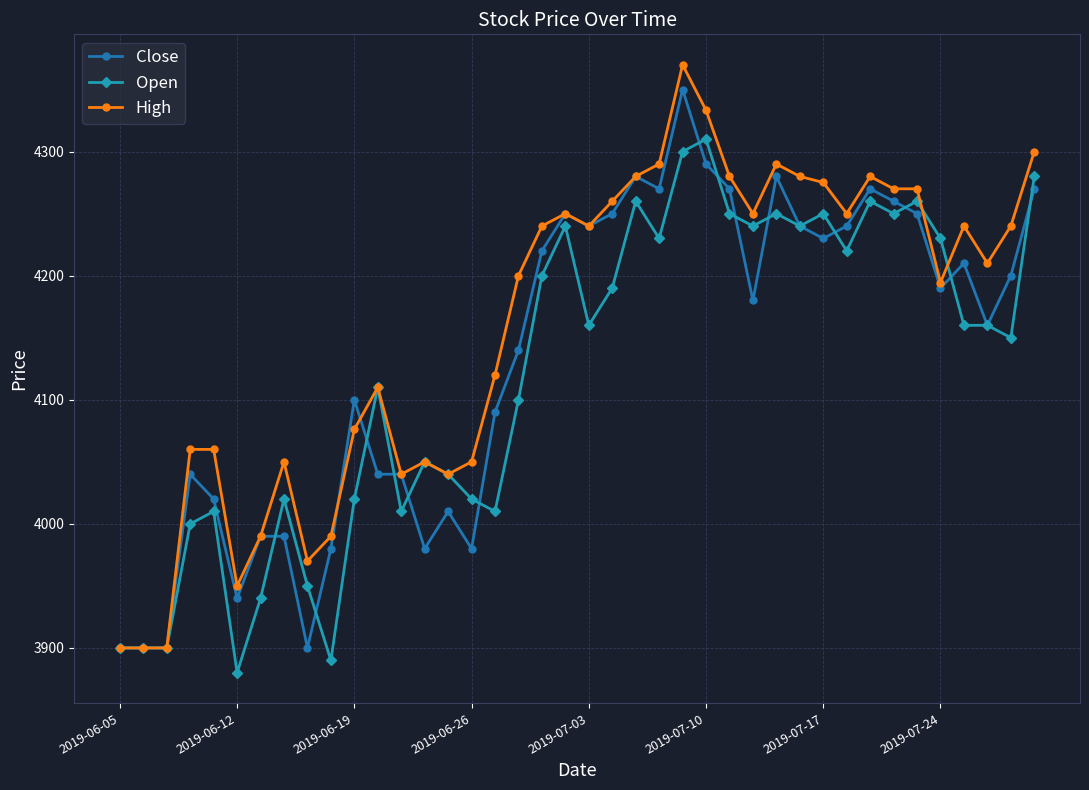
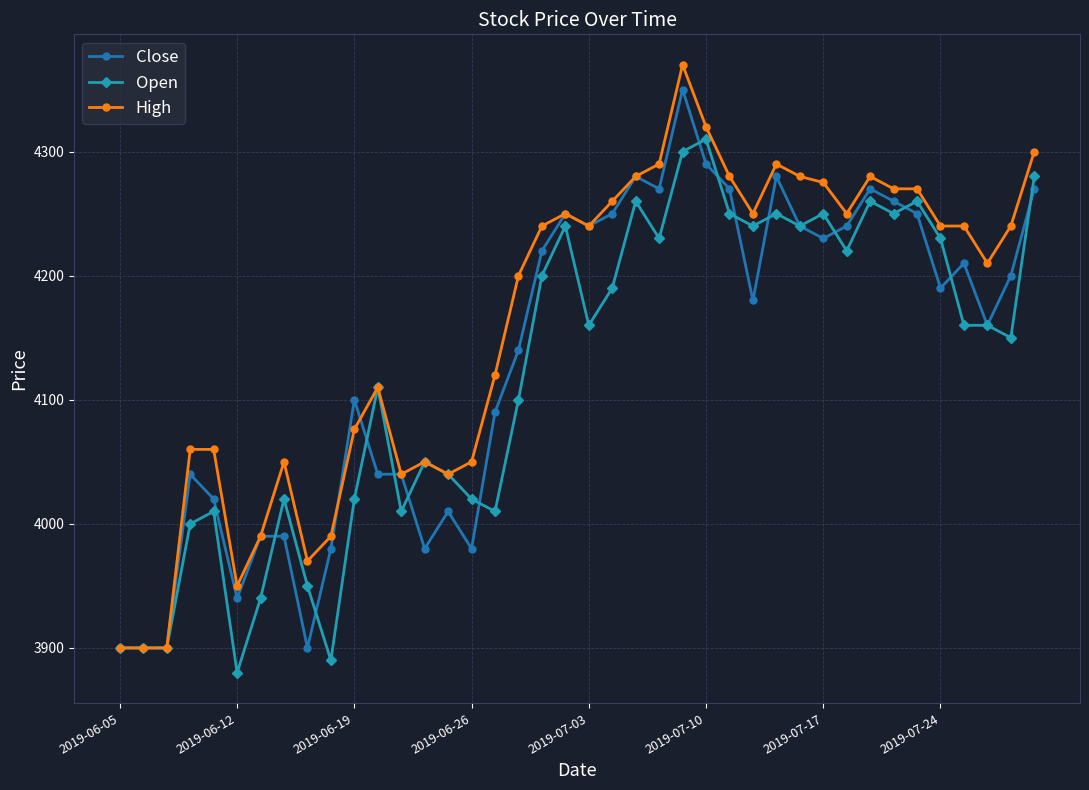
  {
    "High": {
      "2019-06-12": 3950,
      "2019-06-19": 4076,
      "2019-06-26": 4050,
-     "2019-07-10": 4333,
+     "2019-07-10": 4320,
      "2019-07-17": 4275,
-     "2019-07-24": 4195
+     "2019-07-24": 4240
    }
  }
